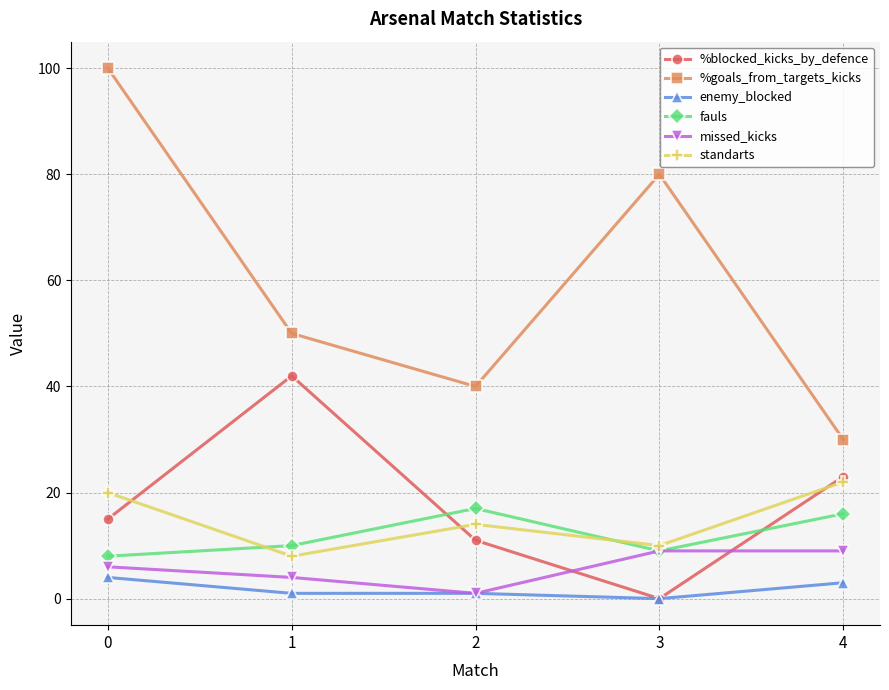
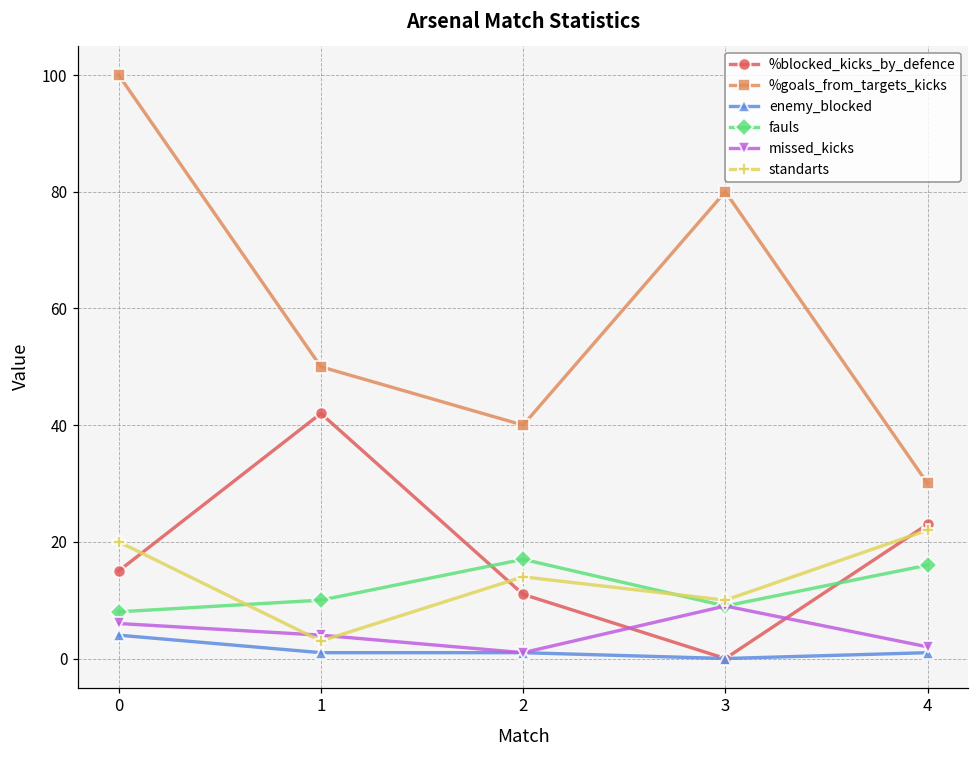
  {
    "enemy_blocked": {
      "0": 4,
      "1": 1,
-     "4": 3
+     "4": 1
    },
    "fauls": {
      "0": 8,
      "1": 10,
      "2": 17,
      "4": 16
    },
    "missed_kicks": {
      "0": 6,
      "1": 4,
-     "4": 9
+     "4": 2
    },
    "standarts": {
      "0": 20,
-     "1": 8,
+     "1": 3,
      "2": 14,
      "3": 10,
      "4": 22
    }
  }
